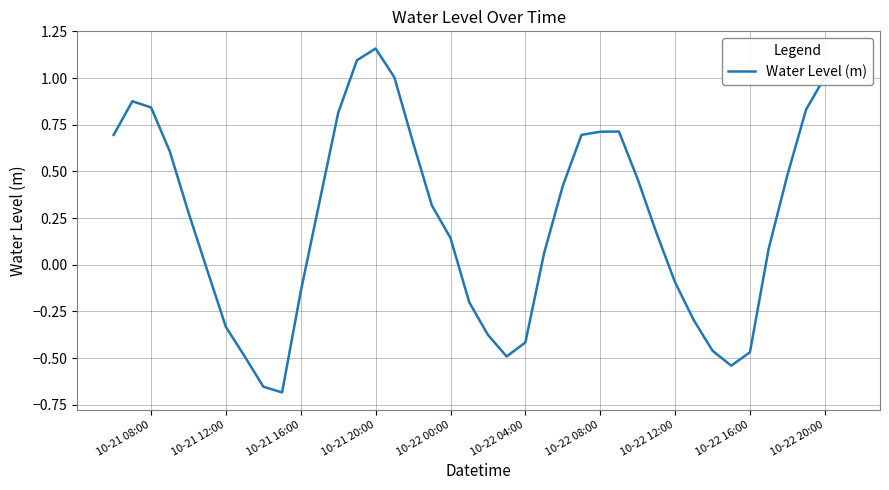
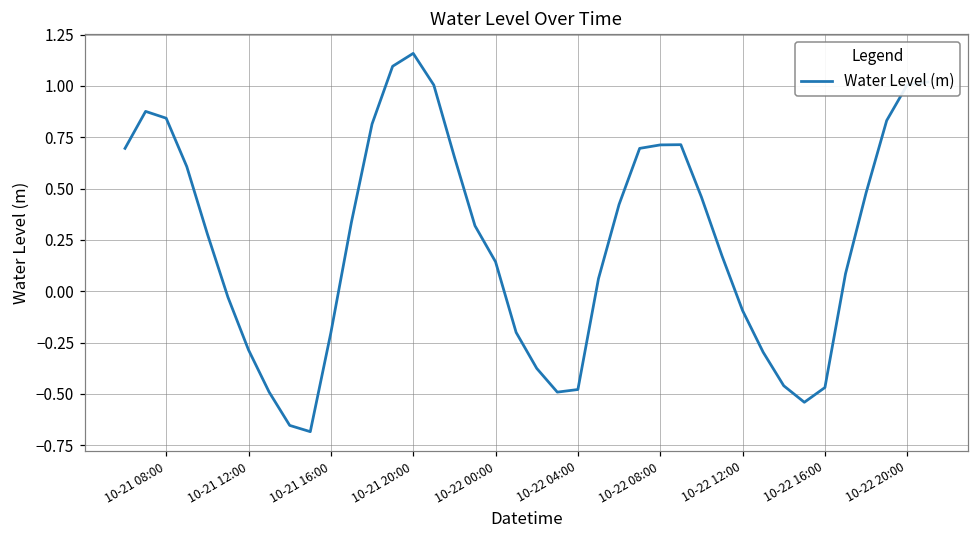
  {
    "10-21 08:00": 0.84,
-   "10-21 12:00": -0.33,
-   "10-21 16:00": -0.14,
+   "10-21 12:00": -0.29,
+   "10-21 16:00": -0.20,
    "10-21 20:00": 1.16,
    "10-22 00:00": 0.14,
-   "10-22 04:00": -0.42,
+   "10-22 04:00": -0.48,
    "10-22 08:00": 0.71,
    "10-22 12:00": -0.09,
    "10-22 16:00": -0.47
  }
